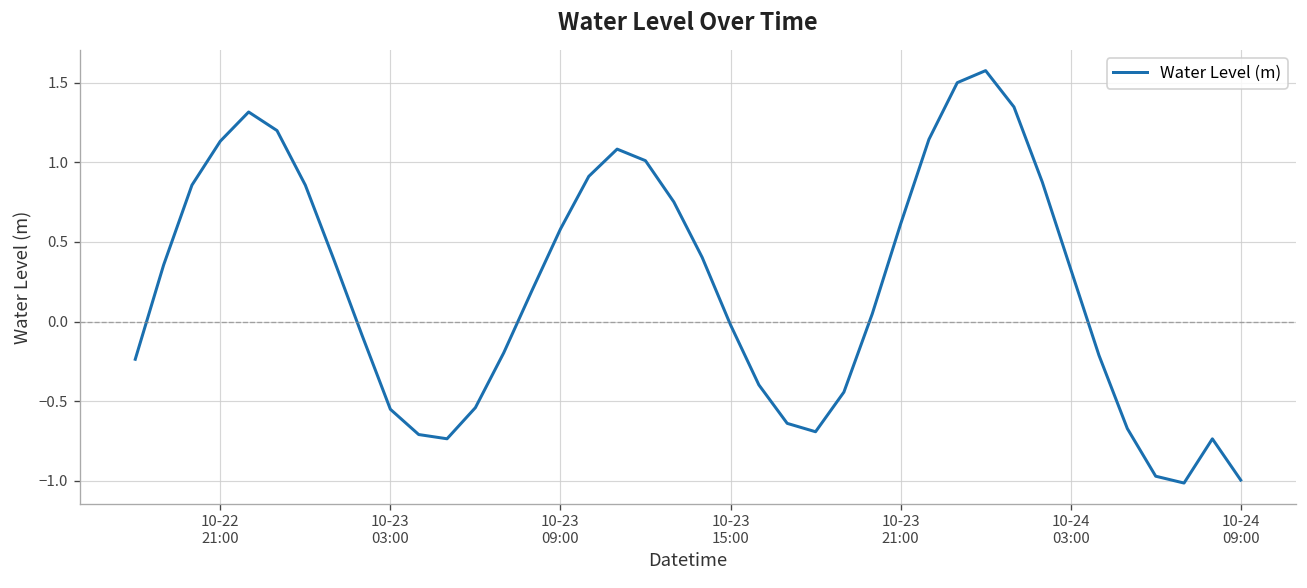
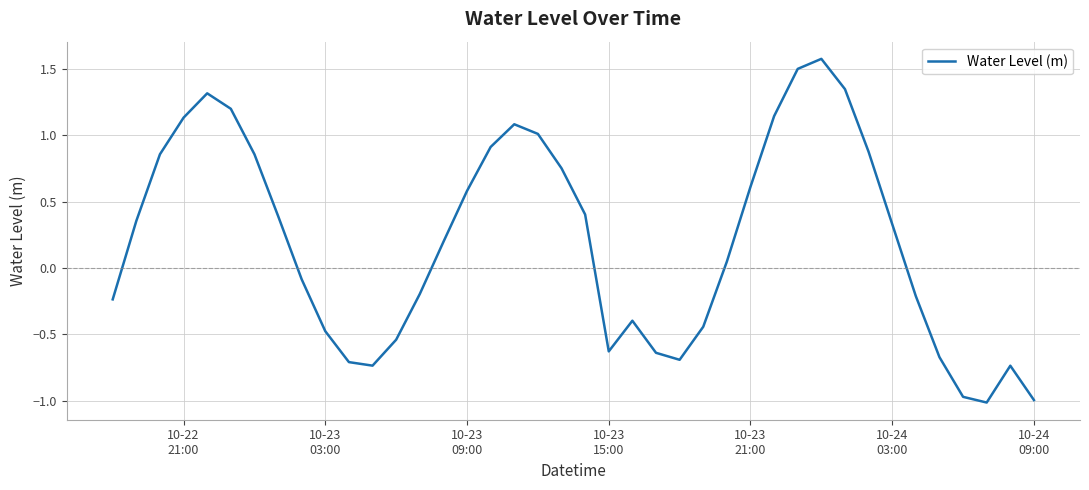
  {
    "10-22 21:00": 1.13,
-   "10-23 03:00": -0.55,
+   "10-23 03:00": -0.48,
    "10-23 09:00": 0.58,
-   "10-23 15:00": -0.02,
+   "10-23 15:00": -0.63,
    "10-23 21:00": 0.61,
    "10-24 03:00": 0.33,
    "10-24 09:00": -1.00
  }
